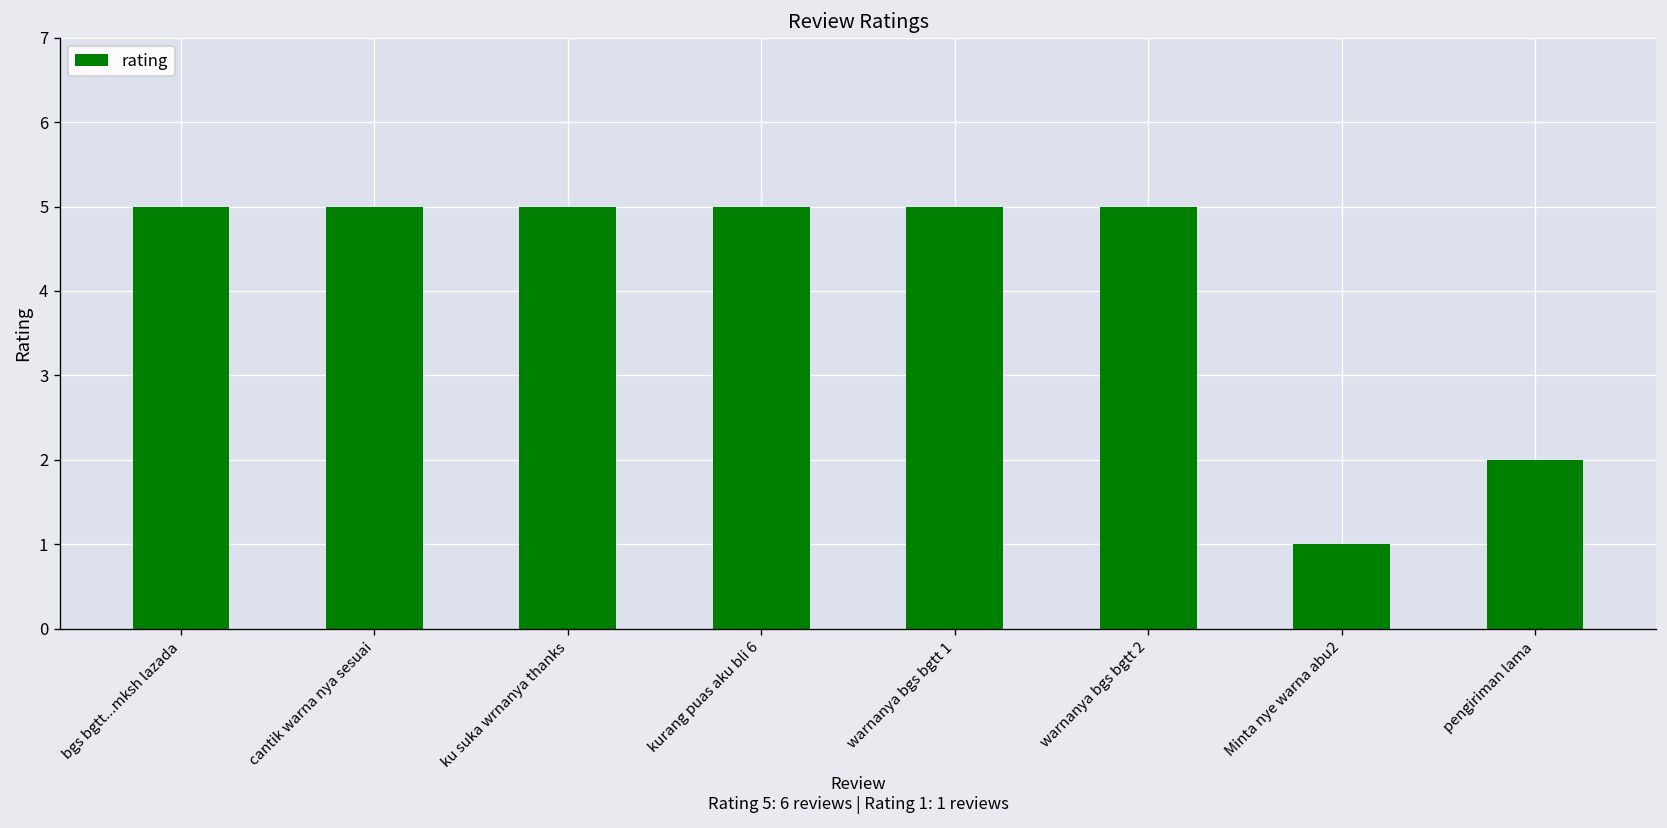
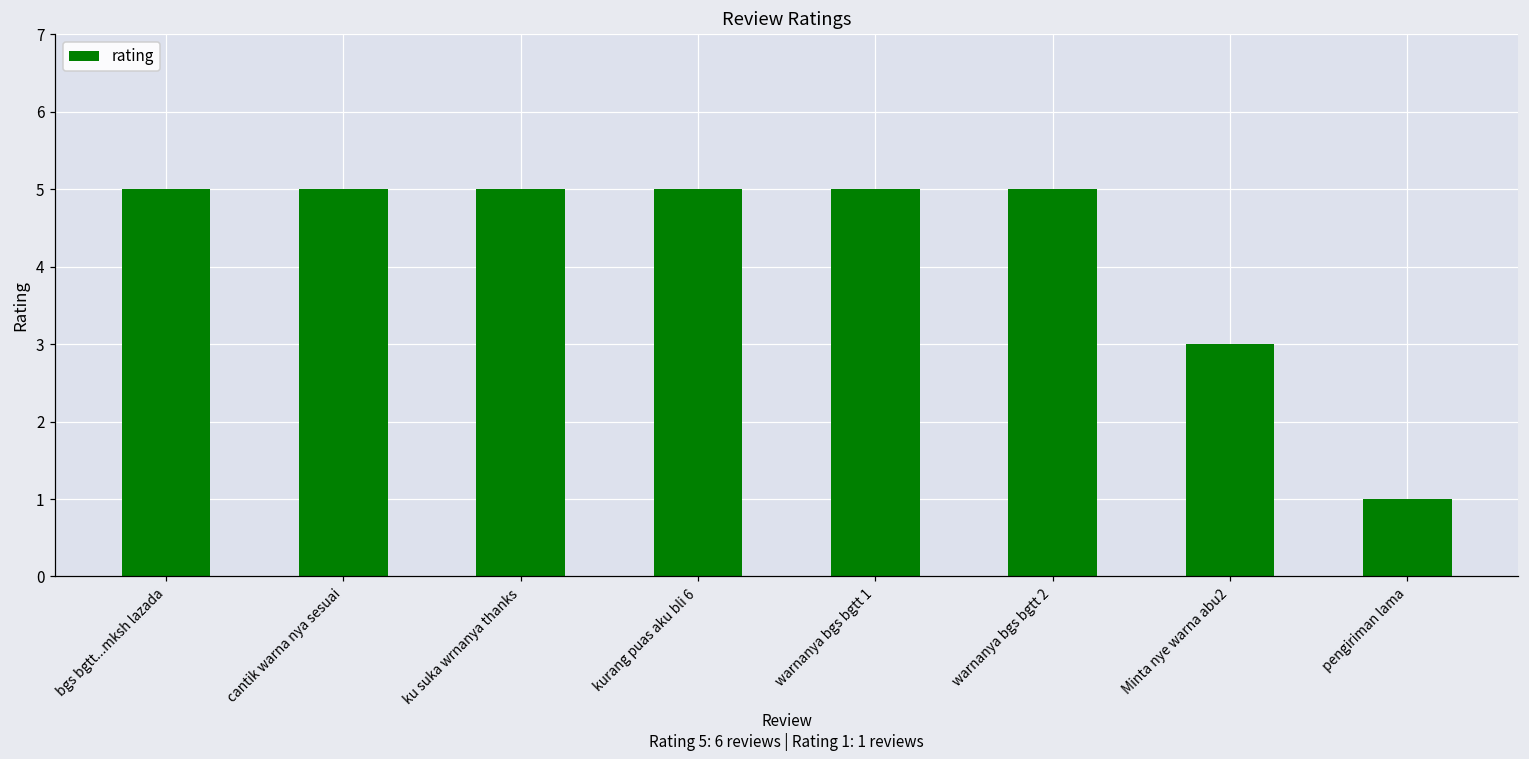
  {
    "bgs bgtt...mksh lazada": 5,
    "cantik warna nya sesuai": 5,
    "ku suka wrnanya thanks": 5,
    "kurang puas aku bli 6": 5,
    "warnanya bgs bgtt 1": 5,
    "warnanya bgs bgtt 2": 5,
-   "Minta nye warna abu2": 1,
-   "pengiriman lama": 2
+   "Minta nye warna abu2": 3,
+   "pengiriman lama": 1
  }
